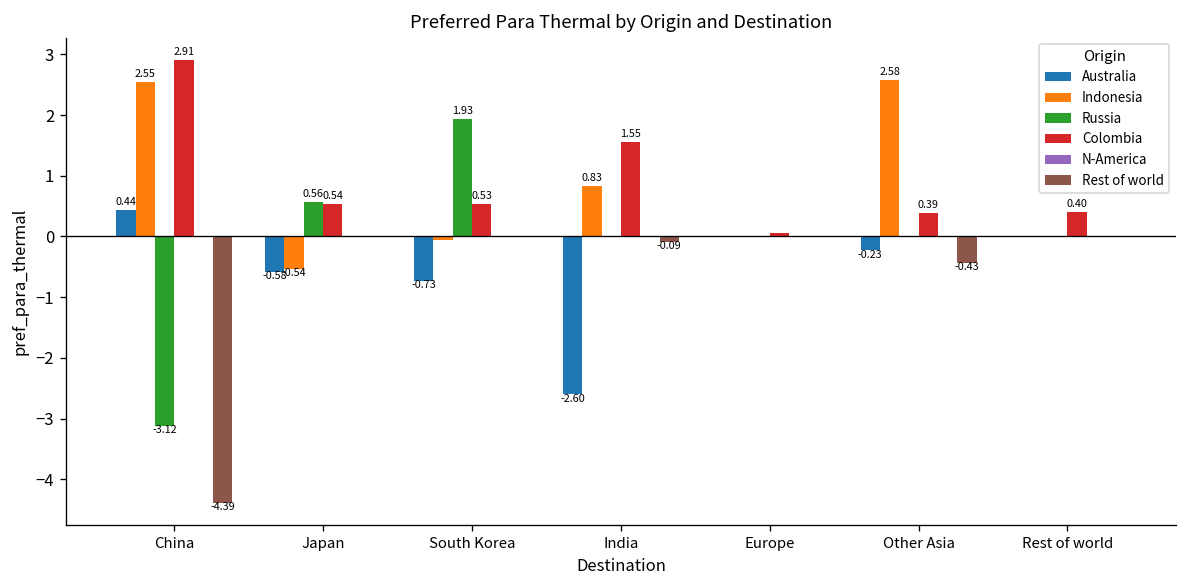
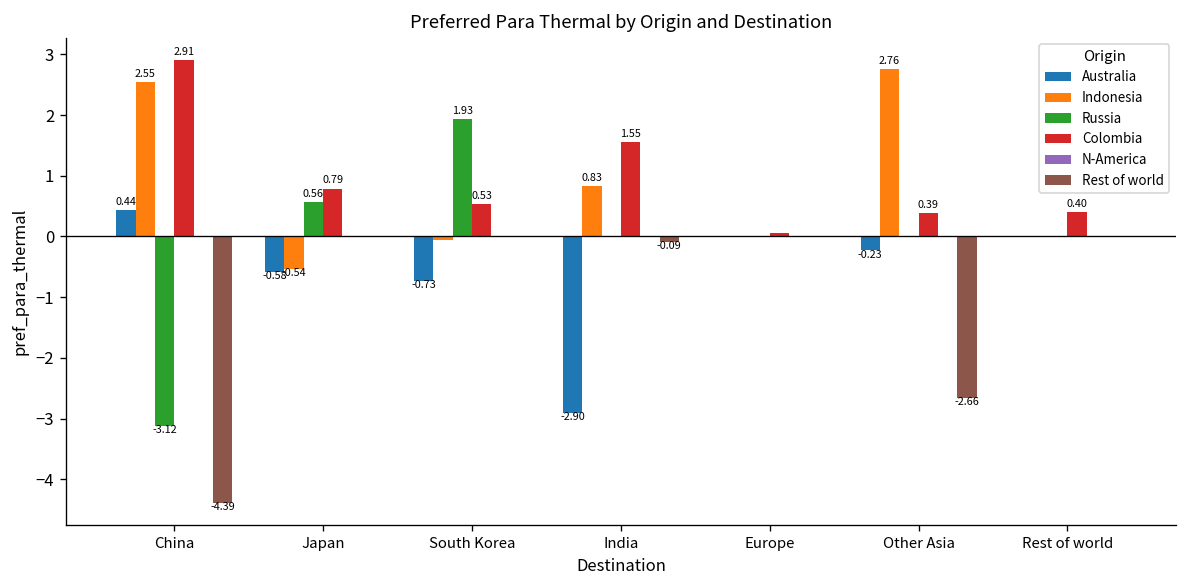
  {
    "Australia": {
      "China": 0.44,
      "South Korea": -0.73,
-     "India": -2.60,
+     "India": -2.90,
      "Other Asia": -0.23
    },
    "Indonesia": {
      "China": 2.55,
      "India": 0.83,
-     "Other Asia": 2.58
+     "Other Asia": 2.76
    },
    "Russia": {
      "China": -3.12,
      "Japan": 0.56,
      "South Korea": 1.93
    },
    "Colombia": {
      "China": 2.91,
-     "Japan": 0.54,
+     "Japan": 0.79,
      "South Korea": 0.53,
      "India": 1.55,
      "Other Asia": 0.39,
      "Rest of world": 0.40
    },
    "N-America": {
      "China": 0.0,
      "Japan": 0.0,
      "South Korea": 0.0,
      "India": 0.0,
      "Europe": 0.0,
      "Other Asia": 0.0,
      "Rest of world": 0.0
    },
    "Rest of world": {
      "China": -4.39,
      "India": -0.09,
-     "Other Asia": -0.43
+     "Other Asia": -2.66
    }
  }
